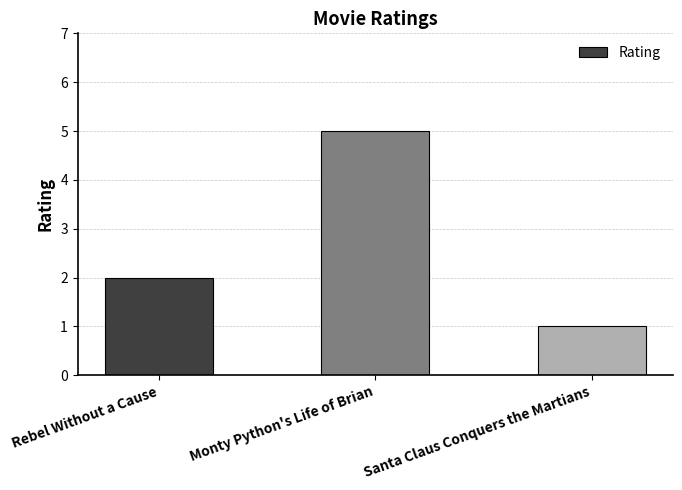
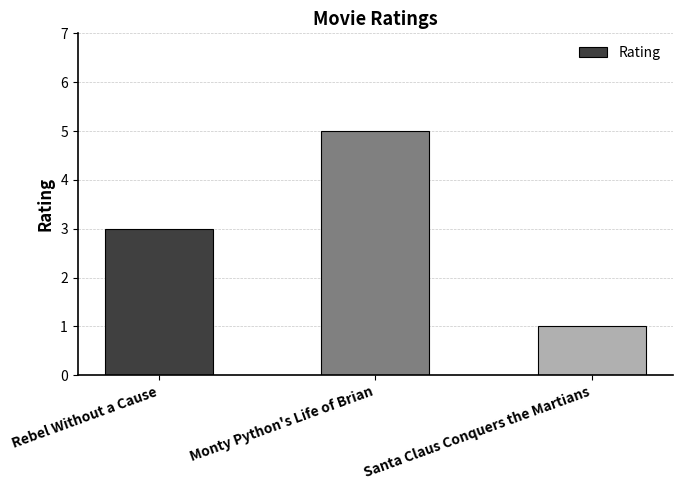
  {
-   "Rebel Without a Cause": 2,
+   "Rebel Without a Cause": 3,
    "Monty Python's Life of Brian": 5,
    "Santa Claus Conquers the Martians": 1
  }
